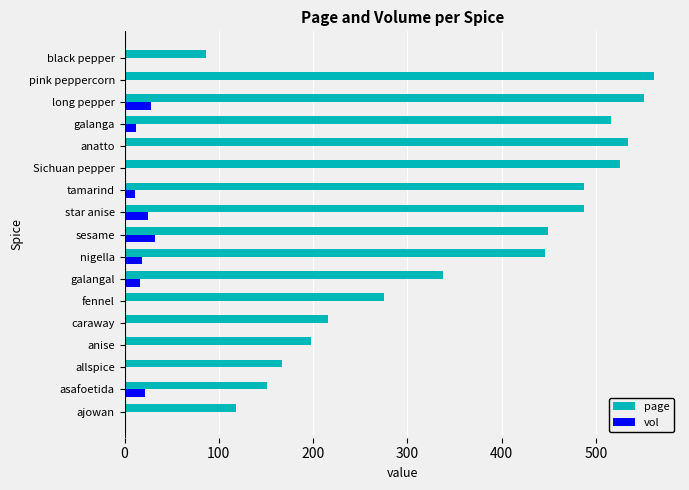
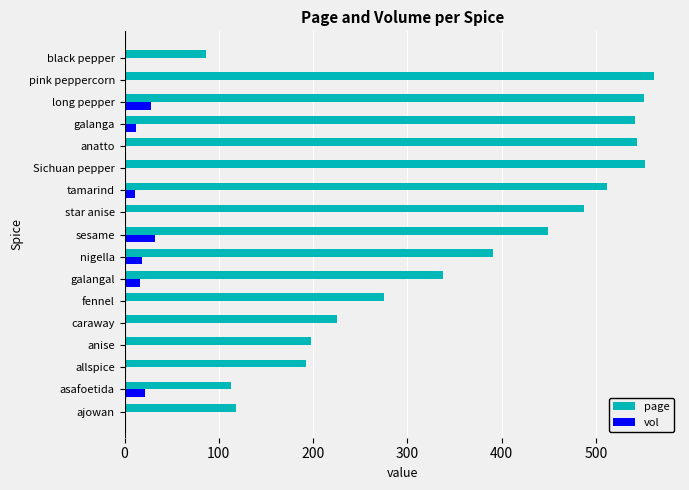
  {
    "page": {
      "black pepper": 90,
      "pink peppercorn": 560,
      "long pepper": 550,
-     "galanga": 520,
-     "anatto": 530,
-     "Sichuan pepper": 530,
-     "tamarind": 490,
+     "galanga": 540,
+     "anatto": 540,
+     "Sichuan pepper": 550,
+     "tamarind": 510,
      "star anise": 490,
      "sesame": 450,
-     "nigella": 450,
+     "nigella": 390,
      "galangal": 340,
      "fennel": 280,
-     "caraway": 220,
+     "caraway": 230,
      "anise": 200,
-     "allspice": 170,
-     "asafoetida": 150,
+     "allspice": 190,
+     "asafoetida": 110,
      "ajowan": 120
    },
    "vol": {
      "long pepper": 30,
      "galanga": 10,
      "tamarind": 10,
-     "star anise": 30,
+     "star anise": 0,
      "sesame": 30,
      "nigella": 20,
      "galangal": 20,
      "asafoetida": 20
    }
  }
